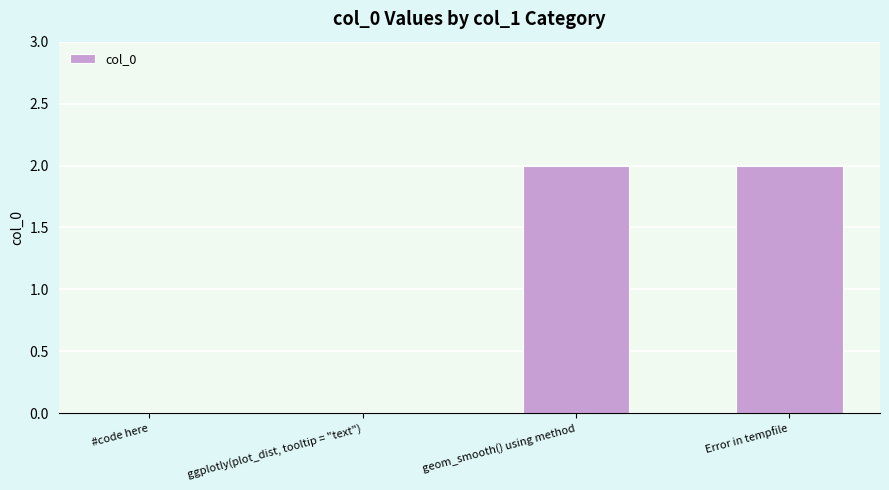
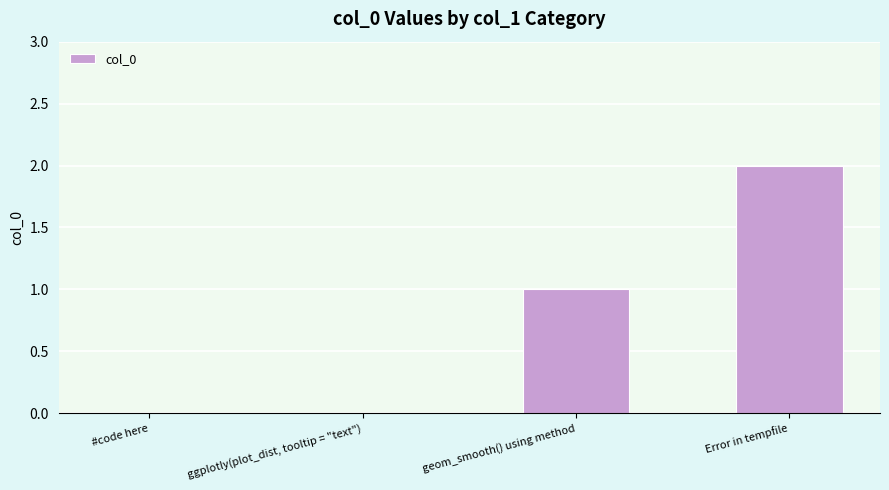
  {
    "#code here": 0,
    "ggplotly(plot_dist, tooltip = \"text\")": 0,
-   "geom_smooth() using method": 2,
+   "geom_smooth() using method": 1,
    "Error in tempfile": 2
  }
